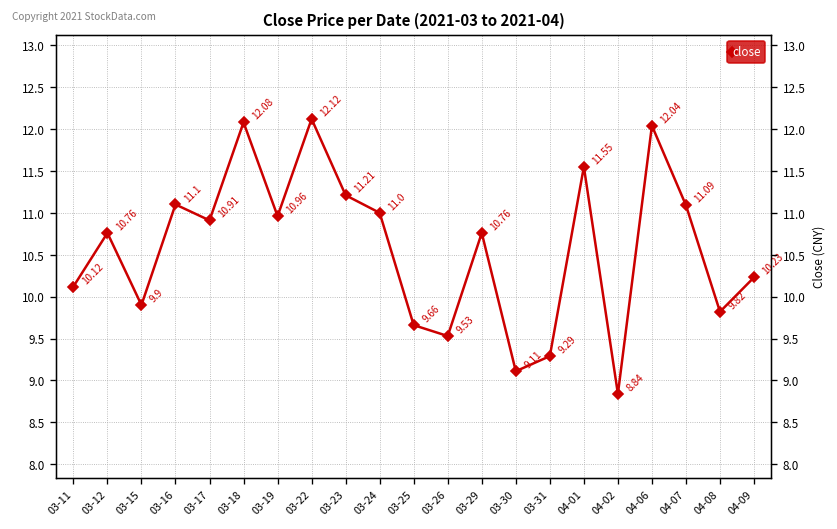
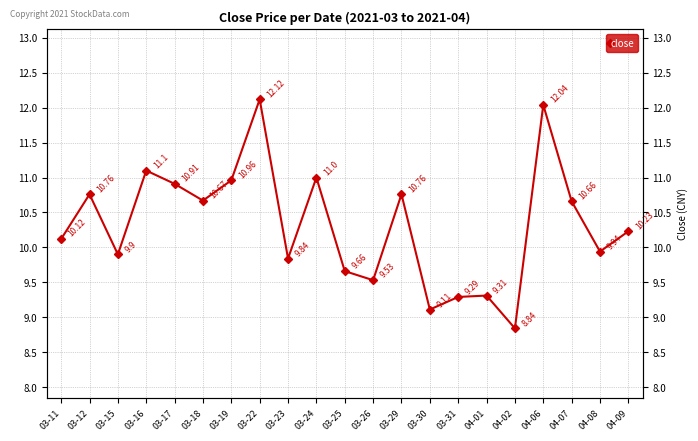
  {
    "03-11": 10.12,
    "03-12": 10.76,
    "03-15": 9.9,
    "03-16": 11.1,
    "03-17": 10.91,
-   "03-18": 12.08,
+   "03-18": 10.67,
    "03-19": 10.96,
    "03-22": 12.12,
-   "03-23": 11.21,
+   "03-23": 9.84,
    "03-24": 11.0,
    "03-25": 9.66,
    "03-26": 9.53,
    "03-29": 10.76,
    "03-30": 9.11,
    "03-31": 9.29,
-   "04-01": 11.55,
+   "04-01": 9.31,
    "04-02": 8.84,
    "04-06": 12.04,
-   "04-07": 11.09,
-   "04-08": 9.82,
+   "04-07": 10.66,
+   "04-08": 9.94,
    "04-09": 10.23
  }
